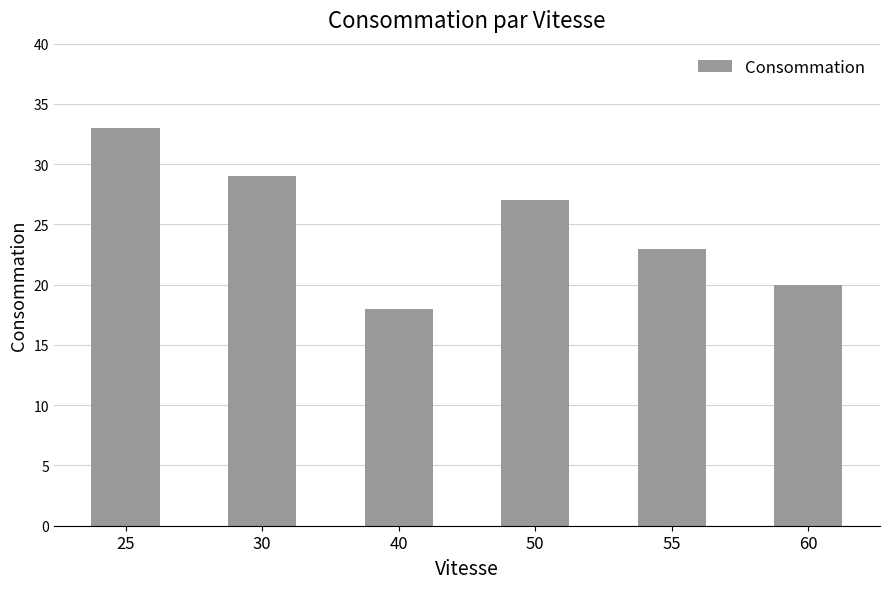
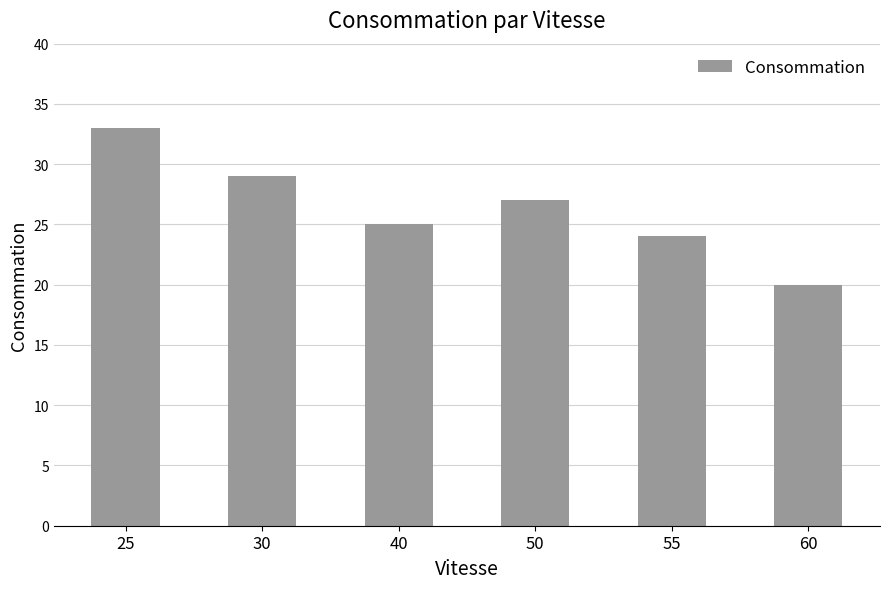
  {
    "25": 33,
    "30": 29,
-   "40": 18,
+   "40": 25,
    "50": 27,
-   "55": 23,
+   "55": 24,
    "60": 20
  }
